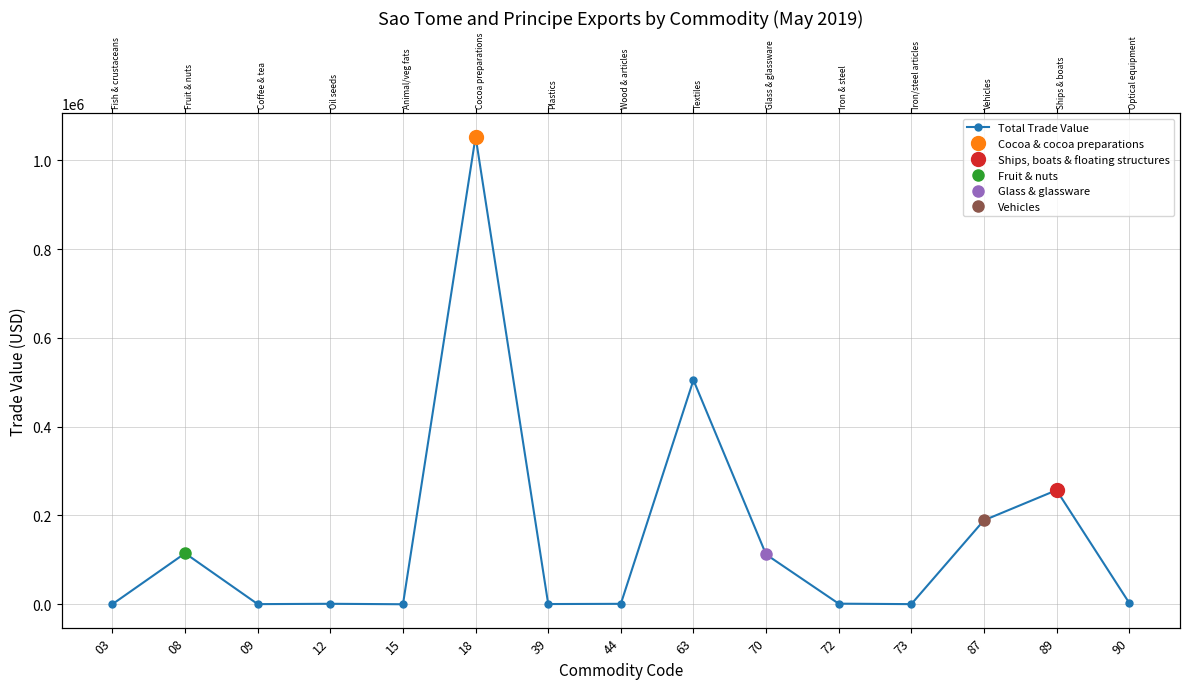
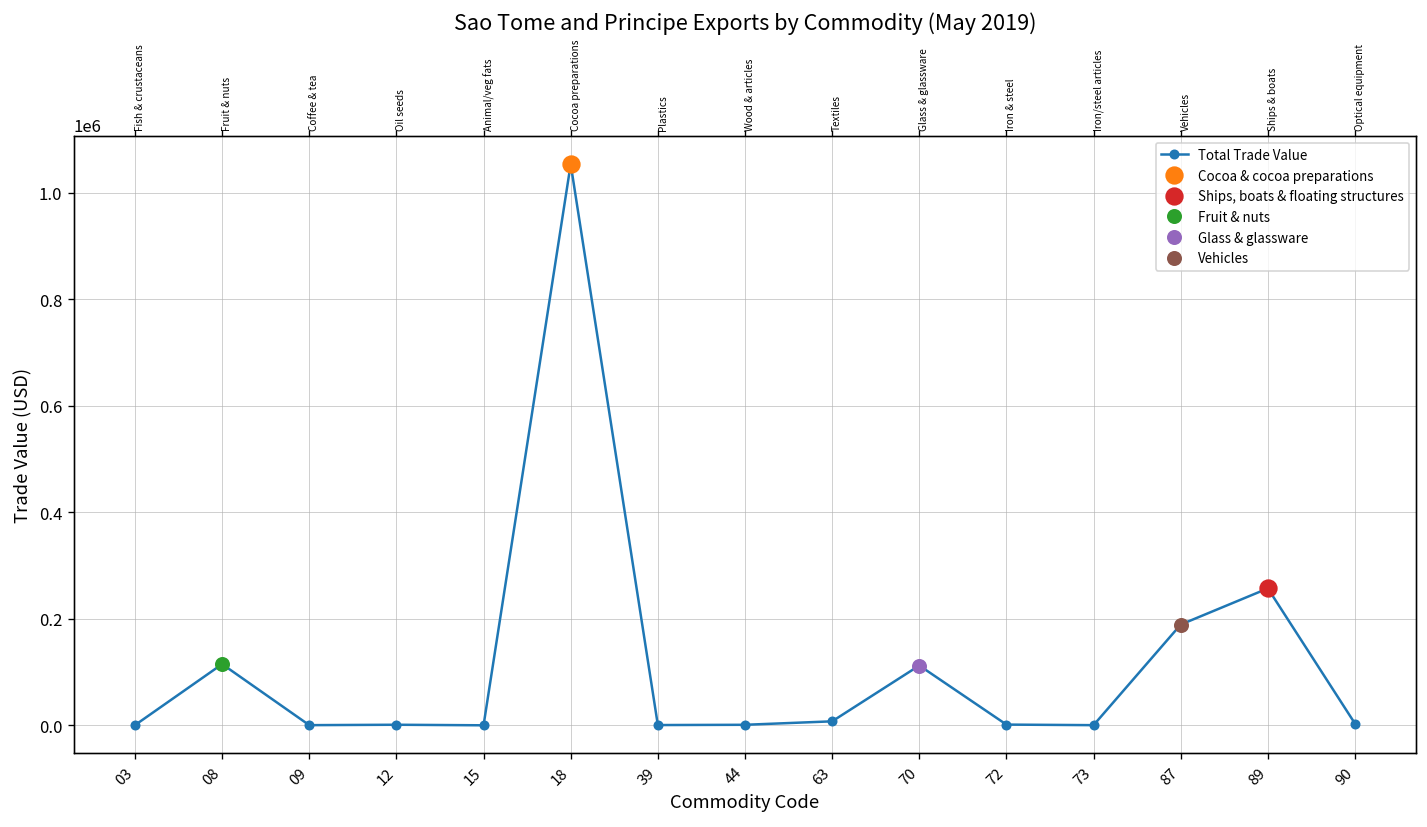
  {
    "Total Trade Value": {
      "03": 0,
      "09": 0,
      "12": 0,
      "15": 0,
      "39": 0,
      "44": 0,
-     "63": 510000,
+     "63": 10000,
      "72": 0,
      "73": 0,
      "90": 0
    }
  }
